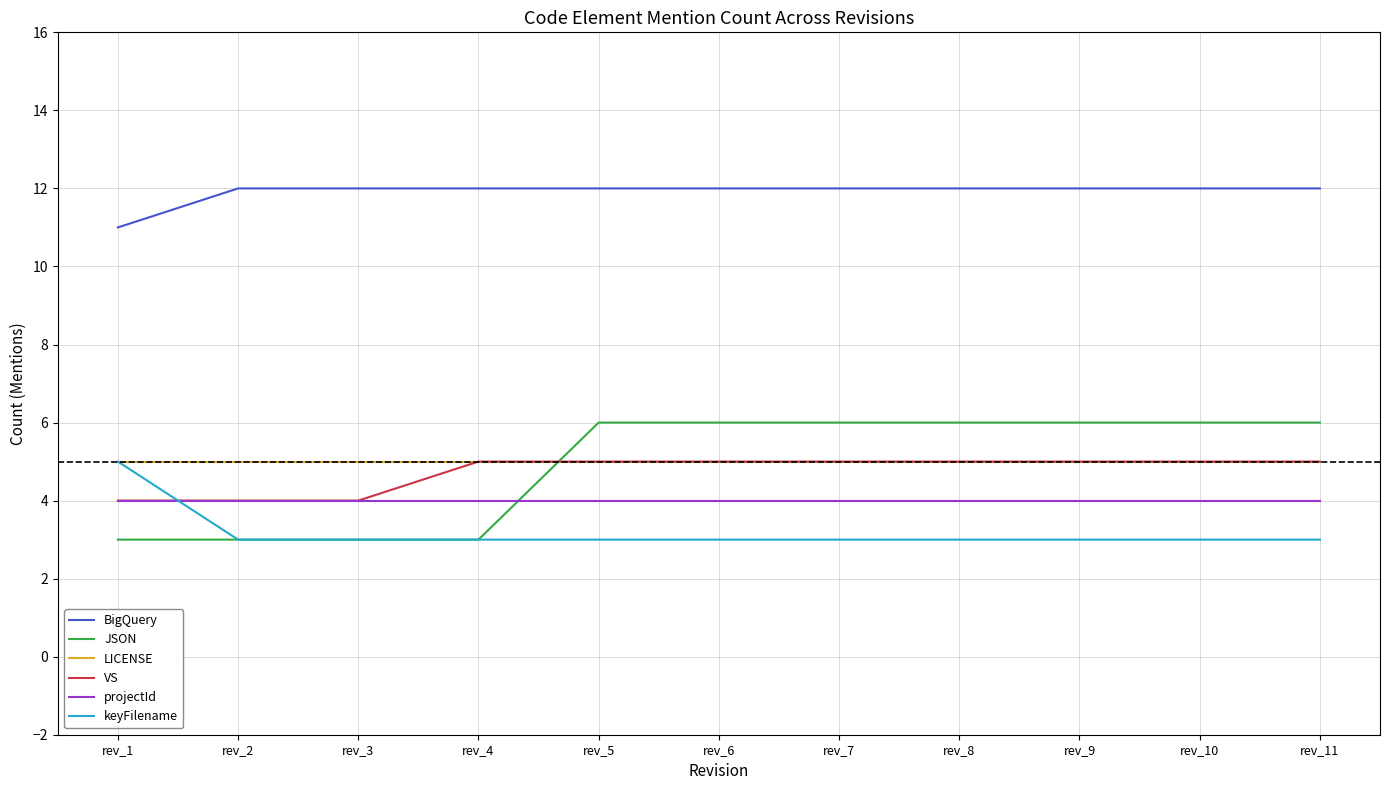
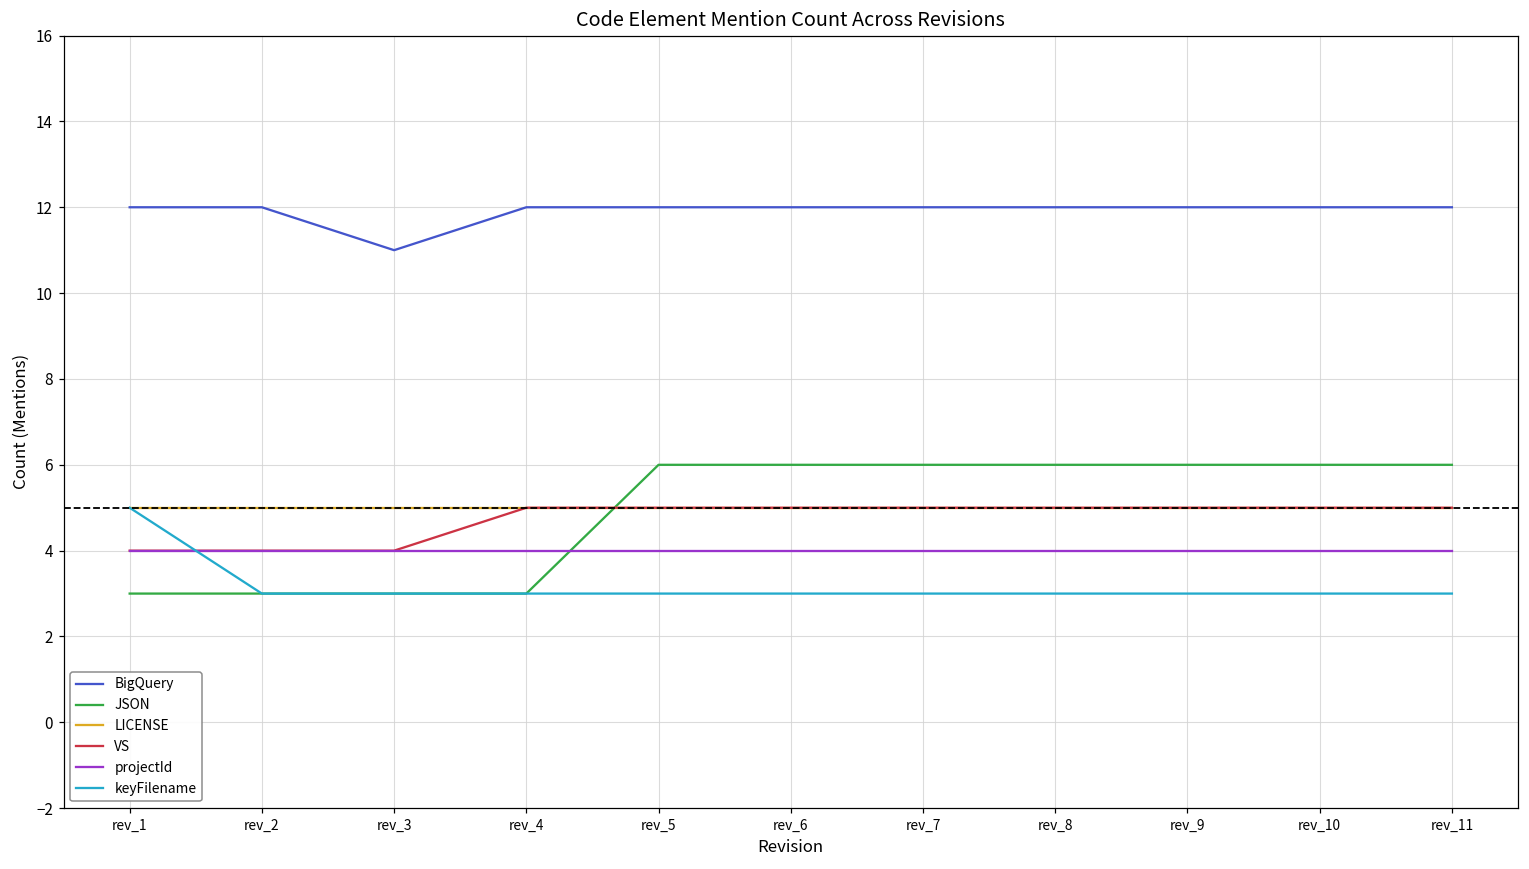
  {
    "BigQuery": {
-     "rev_1": 11,
+     "rev_1": 12,
      "rev_2": 12,
-     "rev_3": 12,
+     "rev_3": 11,
      "rev_4": 12,
      "rev_5": 12,
      "rev_6": 12,
      "rev_7": 12,
      "rev_8": 12,
      "rev_9": 12,
      "rev_10": 12,
      "rev_11": 12
    },
    "JSON": {
      "rev_1": 3,
      "rev_5": 6,
      "rev_6": 6,
      "rev_7": 6,
      "rev_8": 6,
      "rev_9": 6,
      "rev_10": 6,
      "rev_11": 6
    },
    "LICENSE": {
      "rev_2": 5,
      "rev_3": 5
    },
    "projectId": {
      "rev_4": 4,
      "rev_5": 4,
      "rev_6": 4,
      "rev_7": 4,
      "rev_8": 4,
      "rev_9": 4,
      "rev_10": 4,
      "rev_11": 4
    },
    "keyFilename": {
      "rev_5": 3,
      "rev_6": 3,
      "rev_7": 3,
      "rev_8": 3,
      "rev_9": 3,
      "rev_10": 3,
      "rev_11": 3
    }
  }
